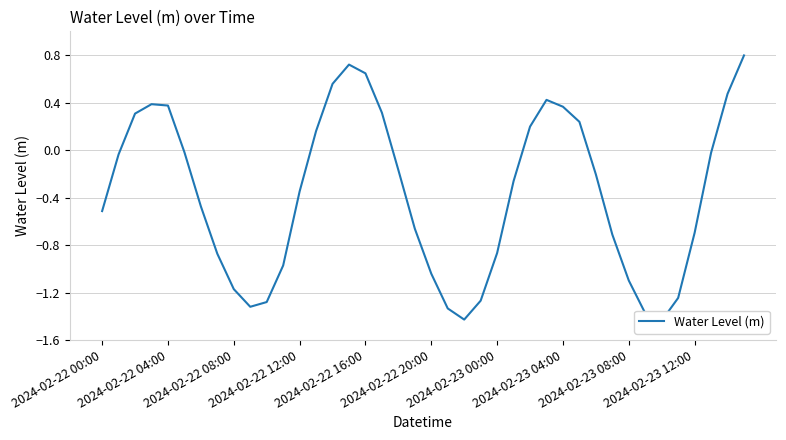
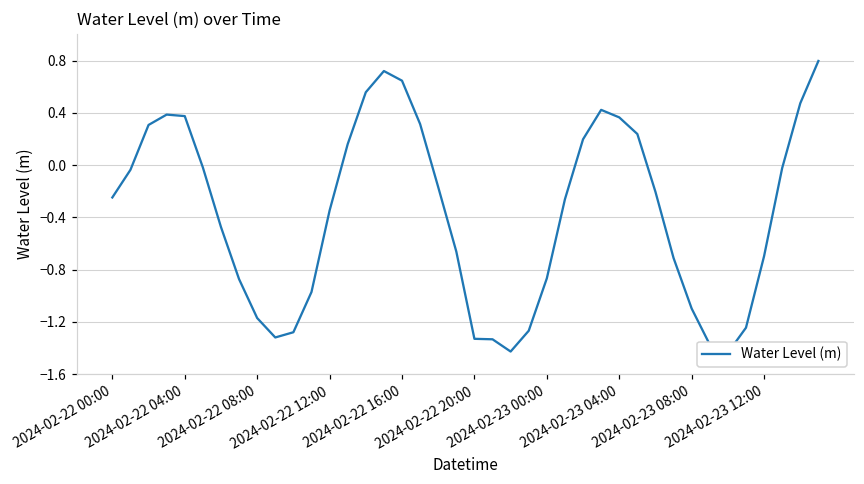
  {
-   "2024-02-22 00:00": -0.51,
+   "2024-02-22 00:00": -0.25,
    "2024-02-22 04:00": 0.37,
    "2024-02-22 08:00": -1.17,
    "2024-02-22 12:00": -0.35,
    "2024-02-22 16:00": 0.65,
-   "2024-02-22 20:00": -1.04,
+   "2024-02-22 20:00": -1.33,
    "2024-02-23 00:00": -0.87,
    "2024-02-23 04:00": 0.37,
    "2024-02-23 08:00": -1.10,
    "2024-02-23 12:00": -0.70
  }
